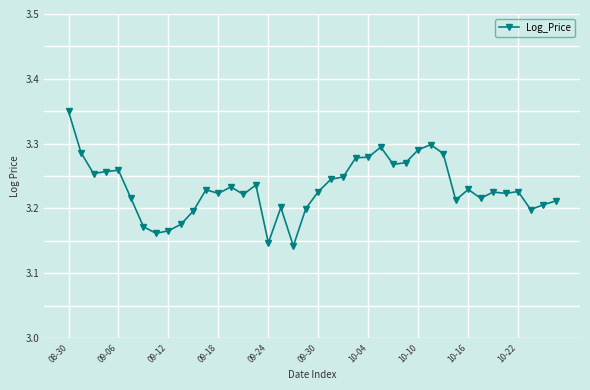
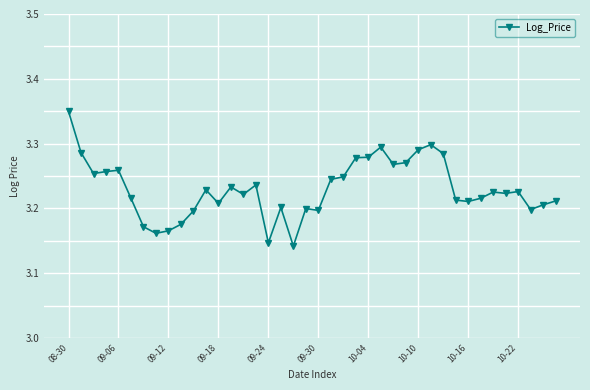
  {
    "08-30": 3.35,
    "09-06": 3.26,
    "09-12": 3.17,
-   "09-18": 3.22,
+   "09-18": 3.21,
    "09-24": 3.15,
-   "09-30": 3.23,
+   "09-30": 3.20,
    "10-04": 3.28,
    "10-10": 3.29,
-   "10-16": 3.23,
+   "10-16": 3.21,
    "10-22": 3.23
  }
